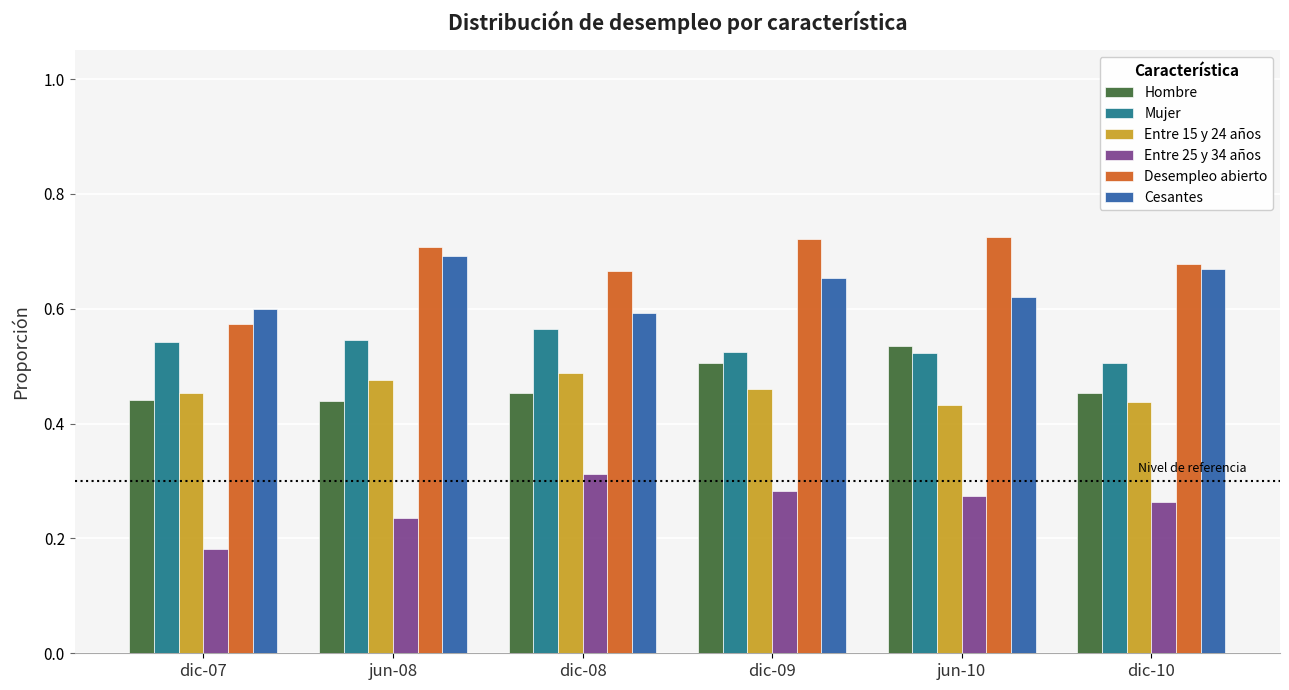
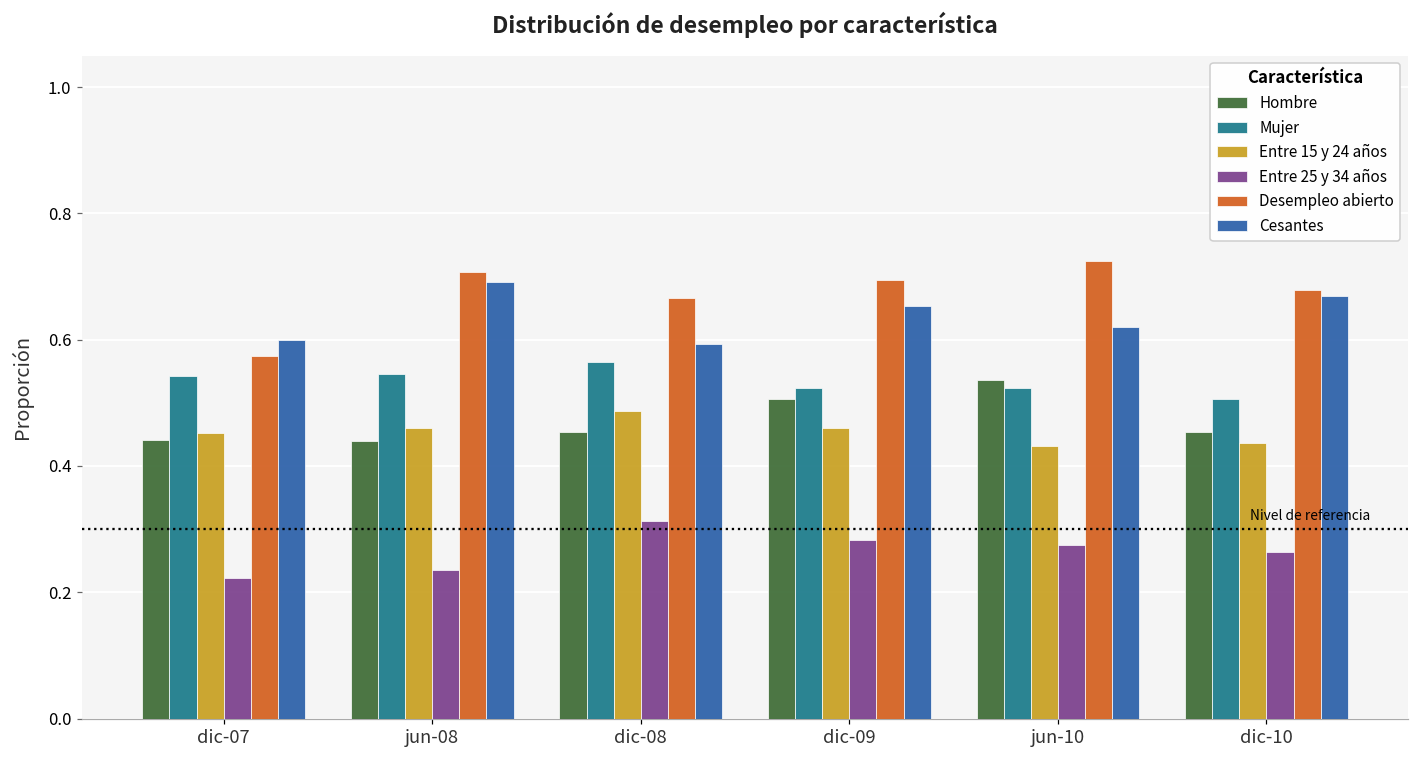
  {
    "Hombre": {
      "dic-07": 0.44,
      "jun-08": 0.44,
      "dic-08": 0.45,
      "dic-09": 0.51,
      "jun-10": 0.54,
      "dic-10": 0.45
    },
    "Entre 15 y 24 años": {
      "dic-07": 0.45,
-     "jun-08": 0.48,
+     "jun-08": 0.46,
      "dic-08": 0.49,
      "dic-09": 0.46,
      "jun-10": 0.43,
      "dic-10": 0.44
    },
    "Entre 25 y 34 años": {
-     "dic-07": 0.18,
+     "dic-07": 0.22,
      "jun-08": 0.23,
      "dic-08": 0.31,
      "dic-09": 0.28,
      "jun-10": 0.27,
      "dic-10": 0.26
    },
    "Desempleo abierto": {
      "dic-07": 0.57,
      "jun-08": 0.71,
      "dic-08": 0.67,
-     "dic-09": 0.72,
+     "dic-09": 0.70,
      "jun-10": 0.72,
      "dic-10": 0.68
    }
  }
